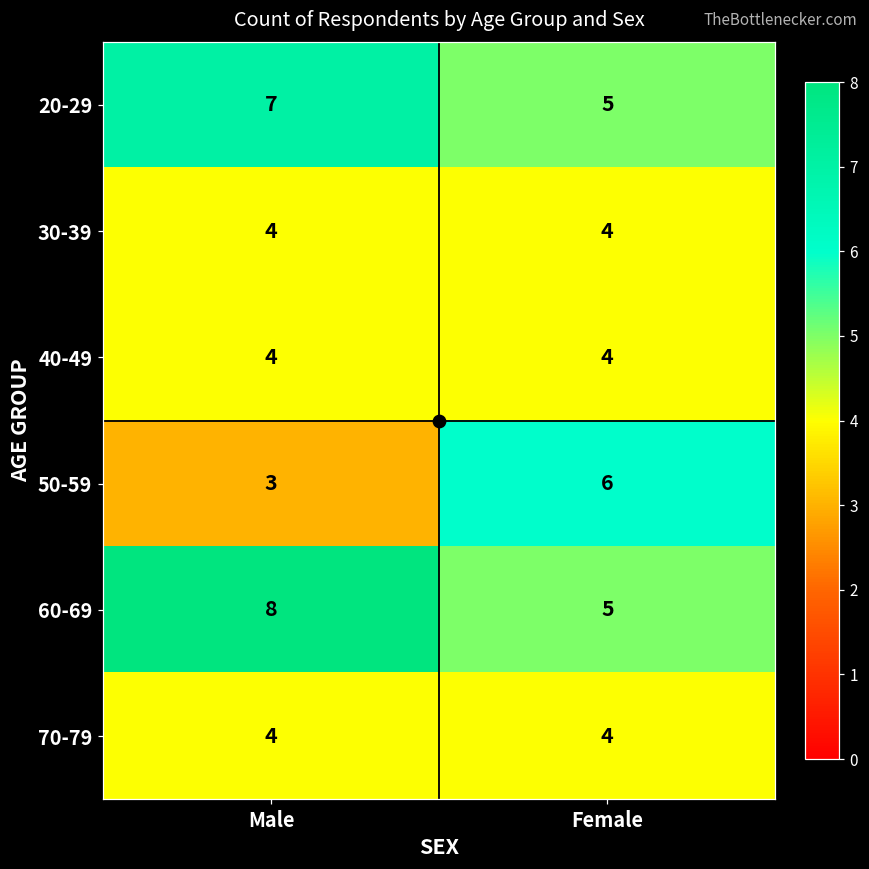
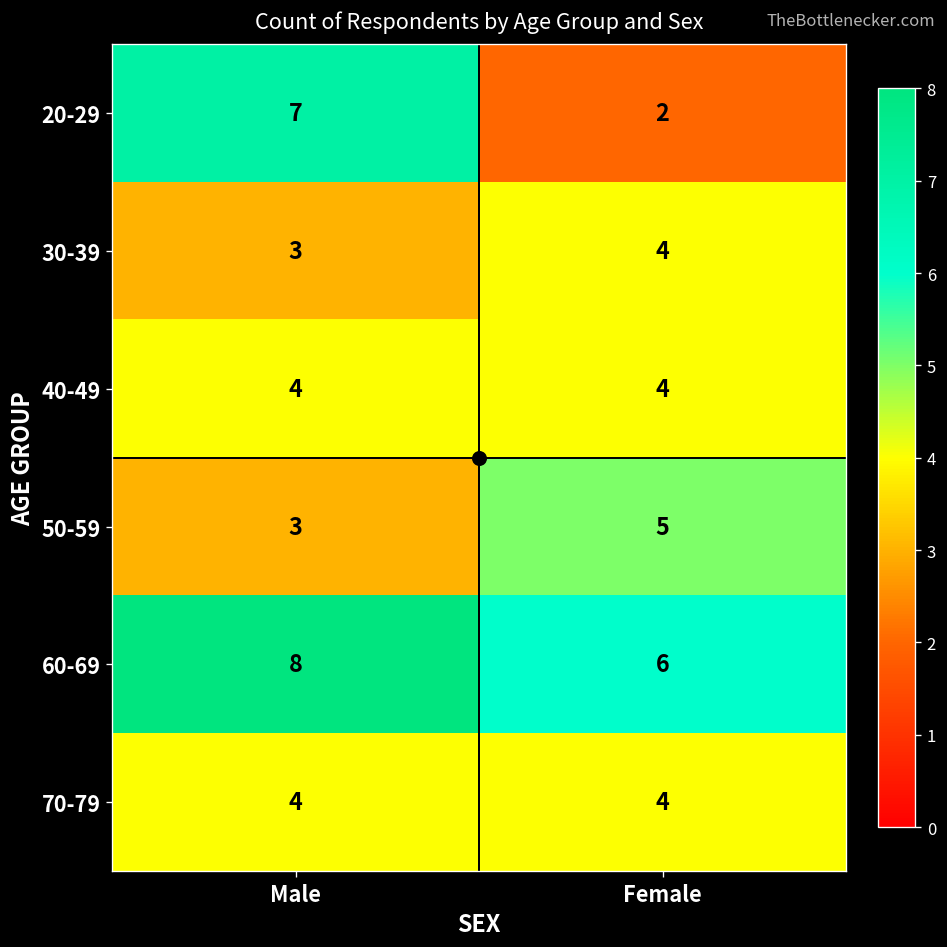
  {
    "20-29": {
      "Male": 7,
-     "Female": 5
+     "Female": 2
    },
    "30-39": {
-     "Male": 4,
+     "Male": 3,
      "Female": 4
    },
    "40-49": {
      "Male": 4,
      "Female": 4
    },
    "50-59": {
      "Male": 3,
-     "Female": 6
+     "Female": 5
    },
    "60-69": {
      "Male": 8,
-     "Female": 5
+     "Female": 6
    },
    "70-79": {
      "Male": 4,
      "Female": 4
    }
  }
